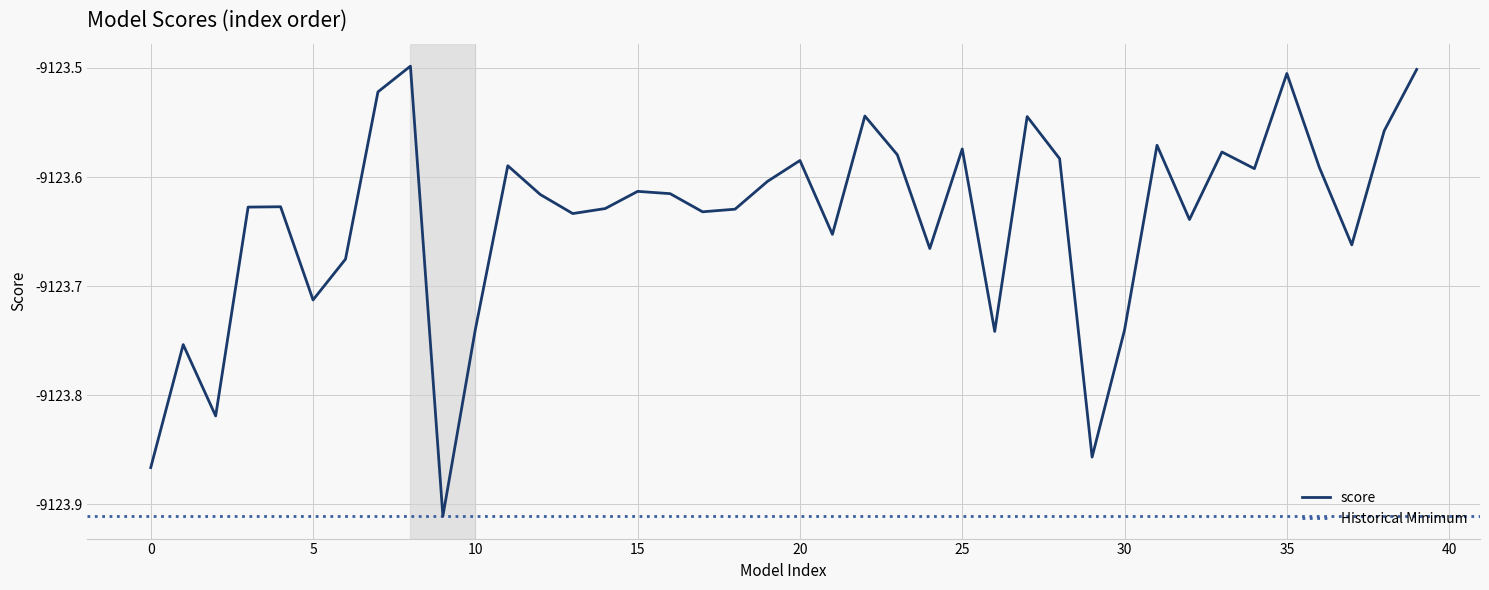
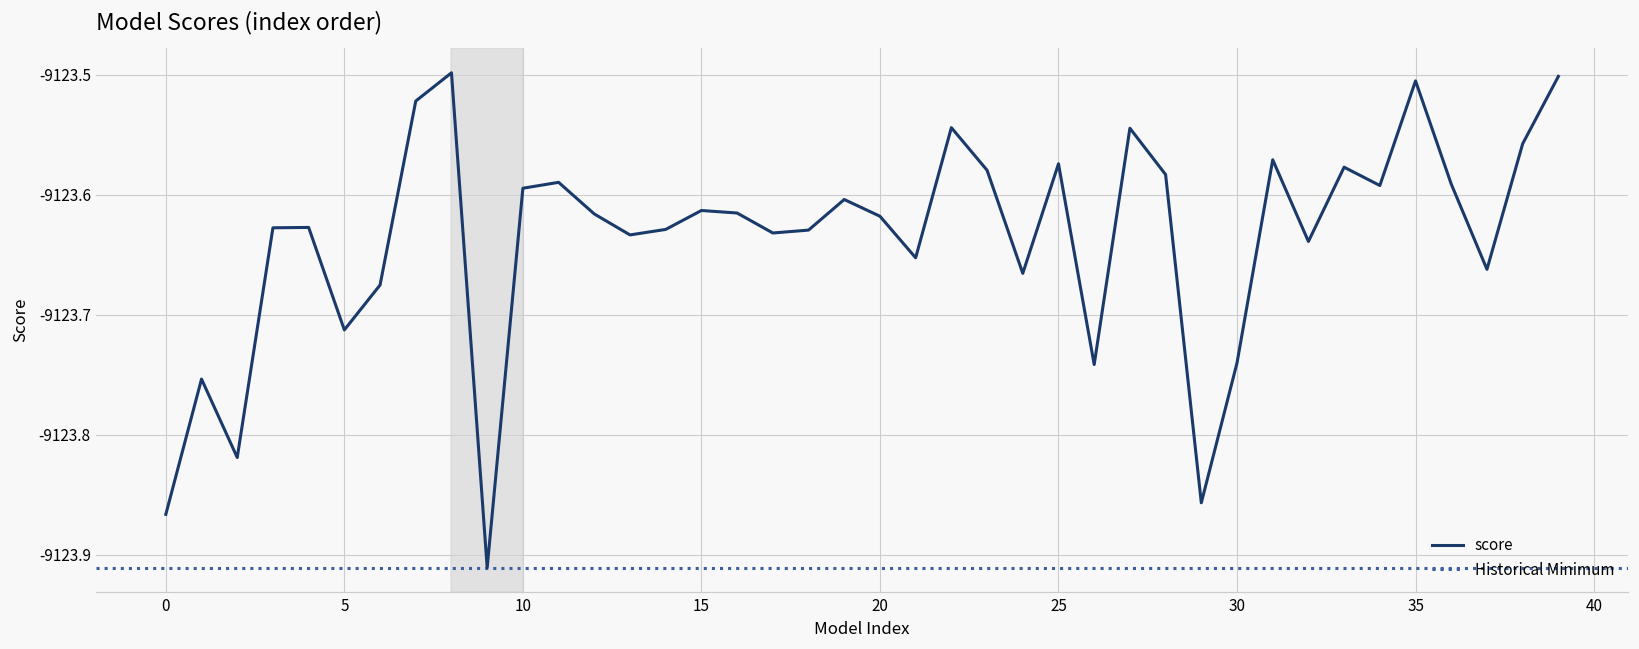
  {
    "0": -9123.866,
    "5": -9123.713,
-   "10": -9123.740,
+   "10": -9123.595,
    "15": -9123.613,
-   "20": -9123.585,
+   "20": -9123.618,
    "25": -9123.574,
    "30": -9123.740,
    "35": -9123.505
  }
